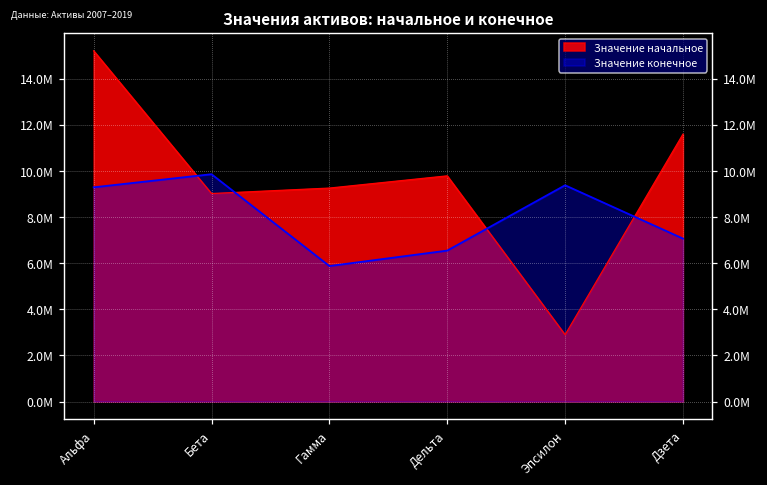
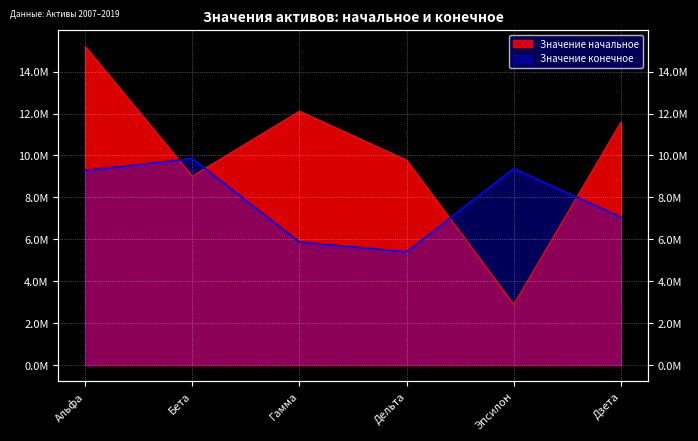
  {
    "Значение начальное": {
      "Альфа": 15200000,
      "Бета": 9000000,
-     "Гамма": 9300000,
+     "Гамма": 12100000,
      "Дельта": 9800000,
      "Эпсилон": 2900000,
      "Дзета": 11600000
    },
    "Значение конечное": {
      "Альфа": 9300000,
      "Бета": 9900000,
      "Гамма": 5900000,
-     "Дельта": 6500000,
+     "Дельта": 5400000,
      "Эпсилон": 9400000,
      "Дзета": 7100000
    }
  }
